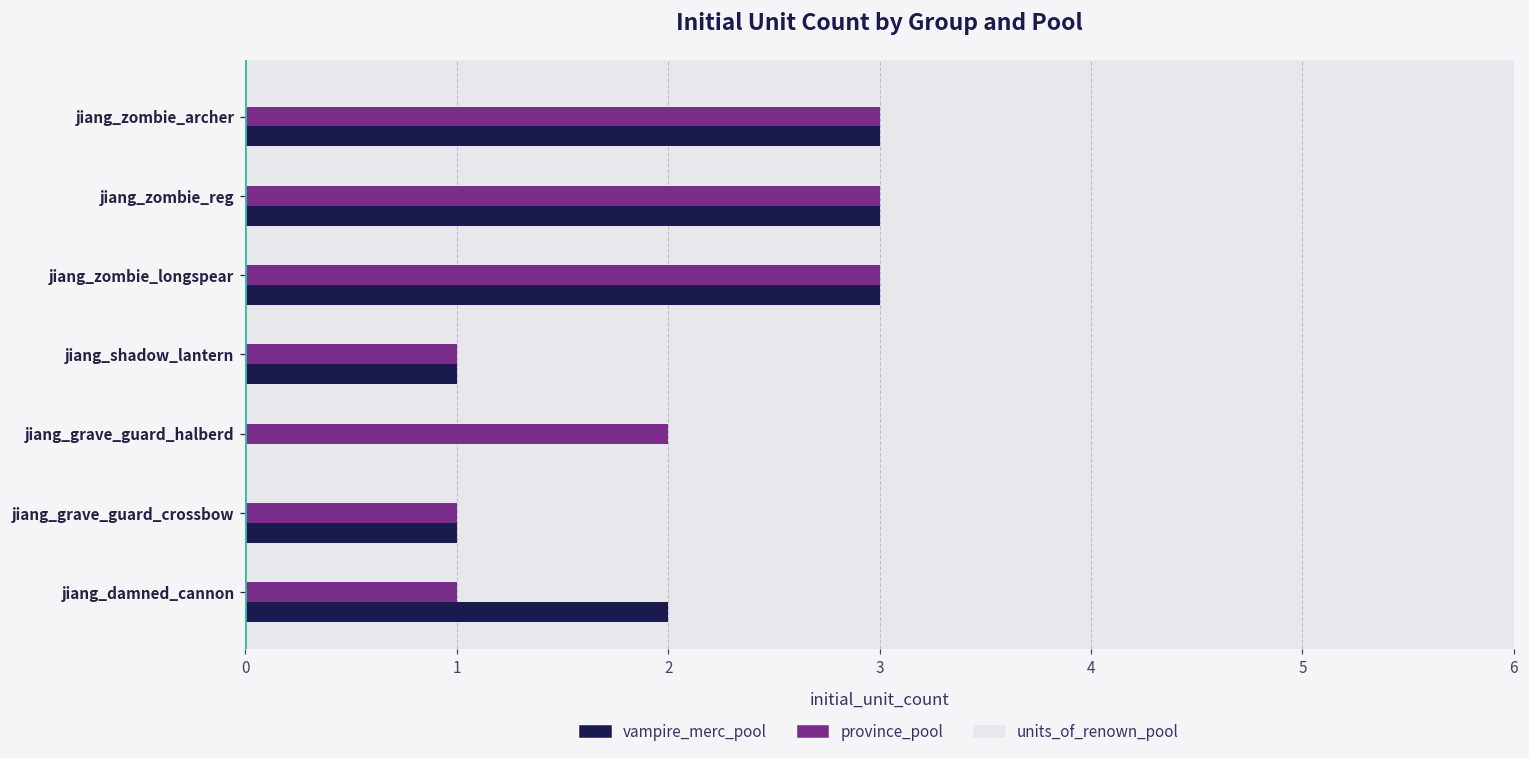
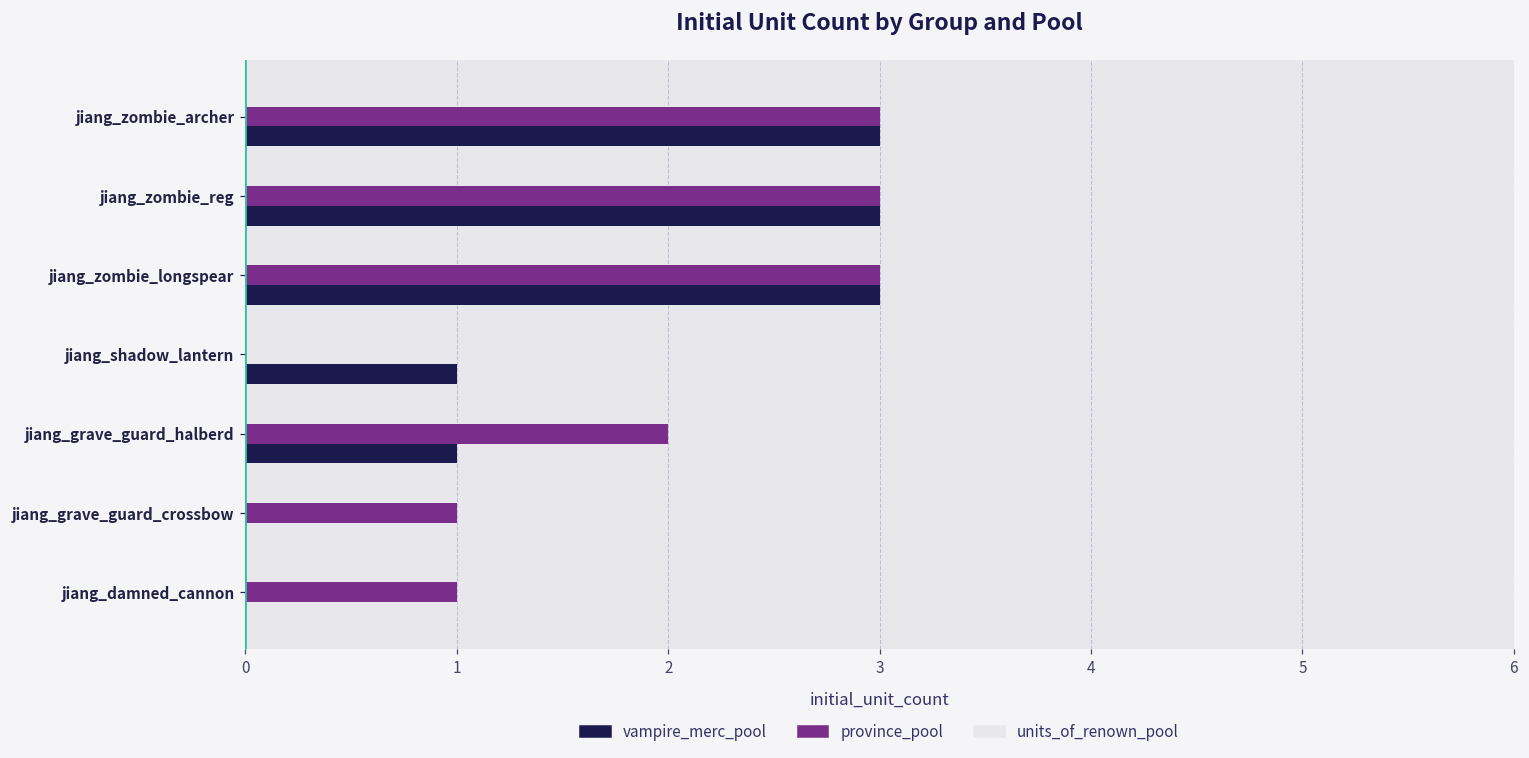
  {
    "vampire_merc_pool": {
      "jiang_zombie_archer": 3,
      "jiang_zombie_reg": 3,
      "jiang_zombie_longspear": 3,
      "jiang_shadow_lantern": 1,
-     "jiang_grave_guard_halberd": 0,
-     "jiang_grave_guard_crossbow": 1,
-     "jiang_damned_cannon": 2
+     "jiang_grave_guard_halberd": 1,
+     "jiang_grave_guard_crossbow": 0,
+     "jiang_damned_cannon": 0
    },
    "province_pool": {
      "jiang_zombie_archer": 3,
      "jiang_zombie_reg": 3,
      "jiang_zombie_longspear": 3,
-     "jiang_shadow_lantern": 1,
+     "jiang_shadow_lantern": 0,
      "jiang_grave_guard_halberd": 2,
      "jiang_grave_guard_crossbow": 1,
      "jiang_damned_cannon": 1
    },
    "units_of_renown_pool": {
      "jiang_zombie_archer": 0,
      "jiang_zombie_reg": 0,
      "jiang_zombie_longspear": 0,
      "jiang_shadow_lantern": 0,
      "jiang_grave_guard_halberd": 0,
      "jiang_grave_guard_crossbow": 0,
      "jiang_damned_cannon": 0
    }
  }
